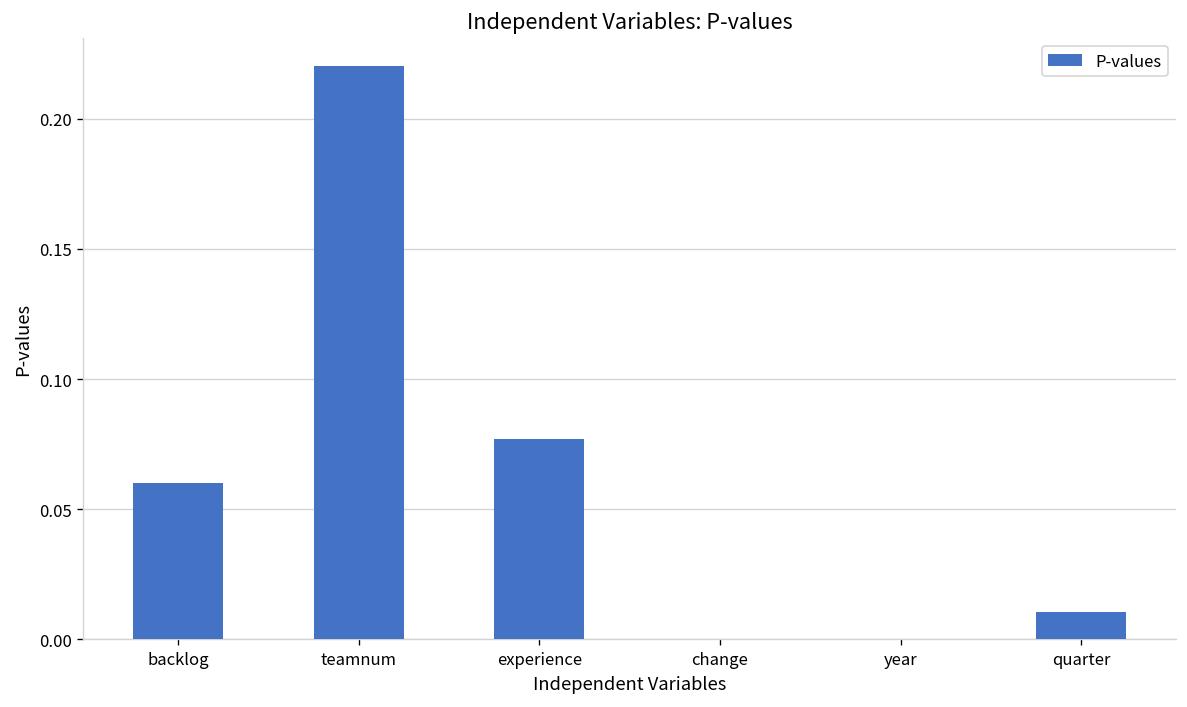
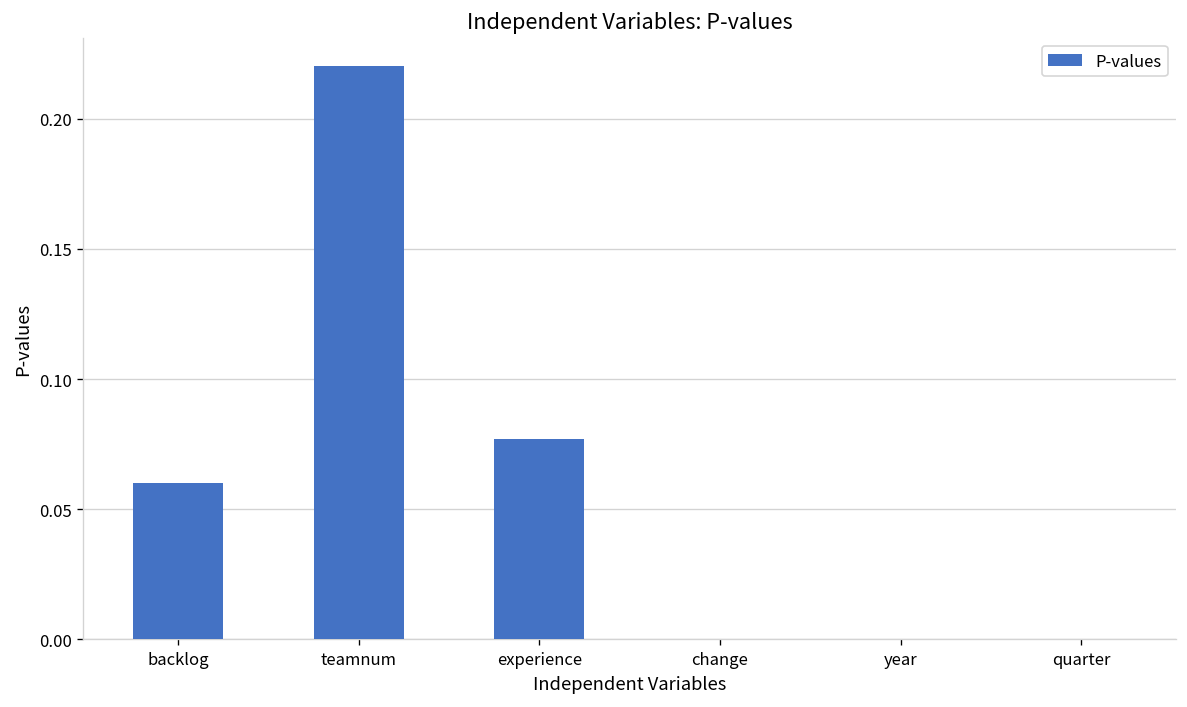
  {
    "backlog": 0.060,
    "teamnum": 0.220,
    "experience": 0.077,
-   "quarter": 0.011
+   "quarter": 0.000
  }
